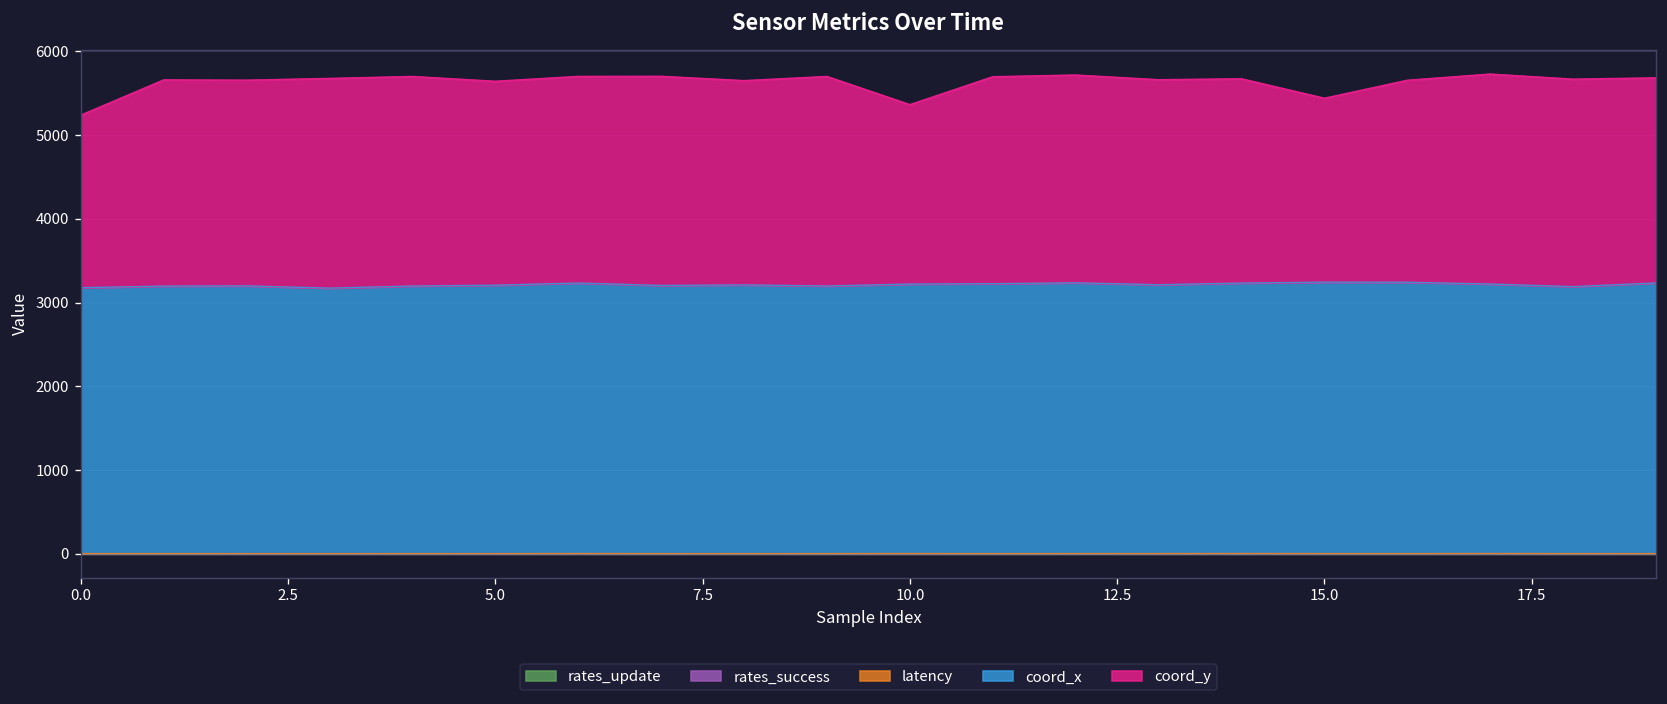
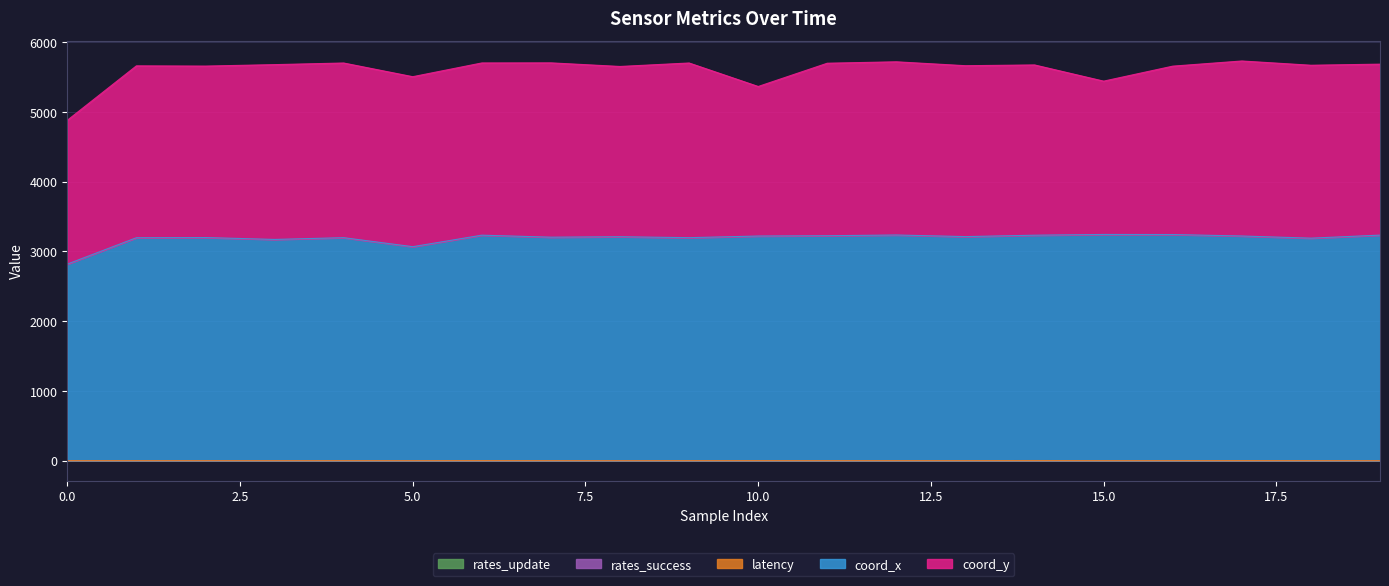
  {
    "coord_x": {
-     "0.0": 3200,
-     "5.0": 3200,
+     "0.0": 2800,
+     "5.0": 3100,
      "10.0": 3200,
      "15.0": 3200
    },
    "coord_y": {
      "0.0": 2100,
      "5.0": 2400,
      "10.0": 2100,
      "15.0": 2200
    }
  }
